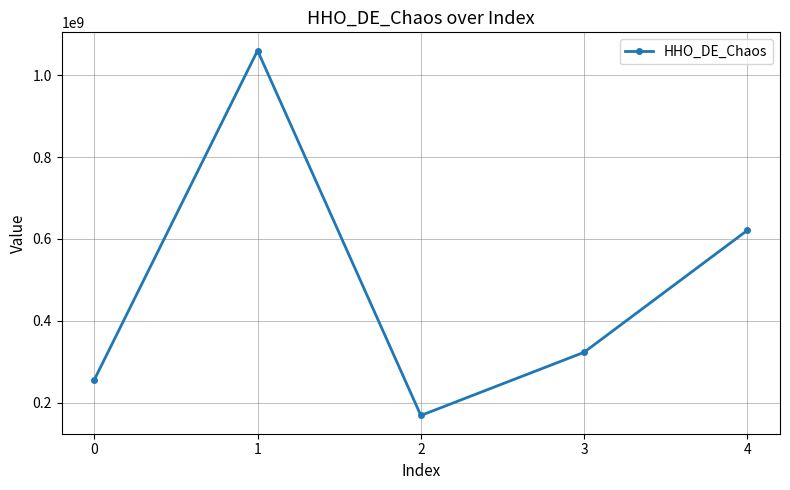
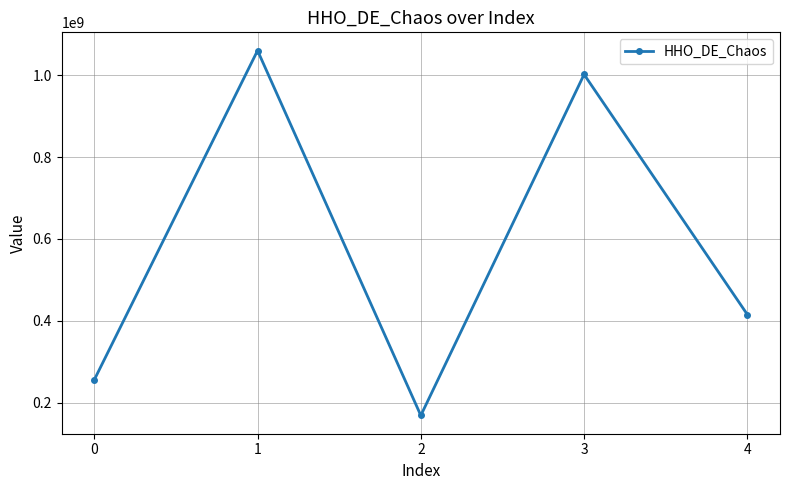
  {
    "0": 260000000,
    "1": 1060000000,
    "2": 170000000,
-   "3": 320000000,
-   "4": 620000000
+   "3": 1000000000,
+   "4": 420000000
  }
